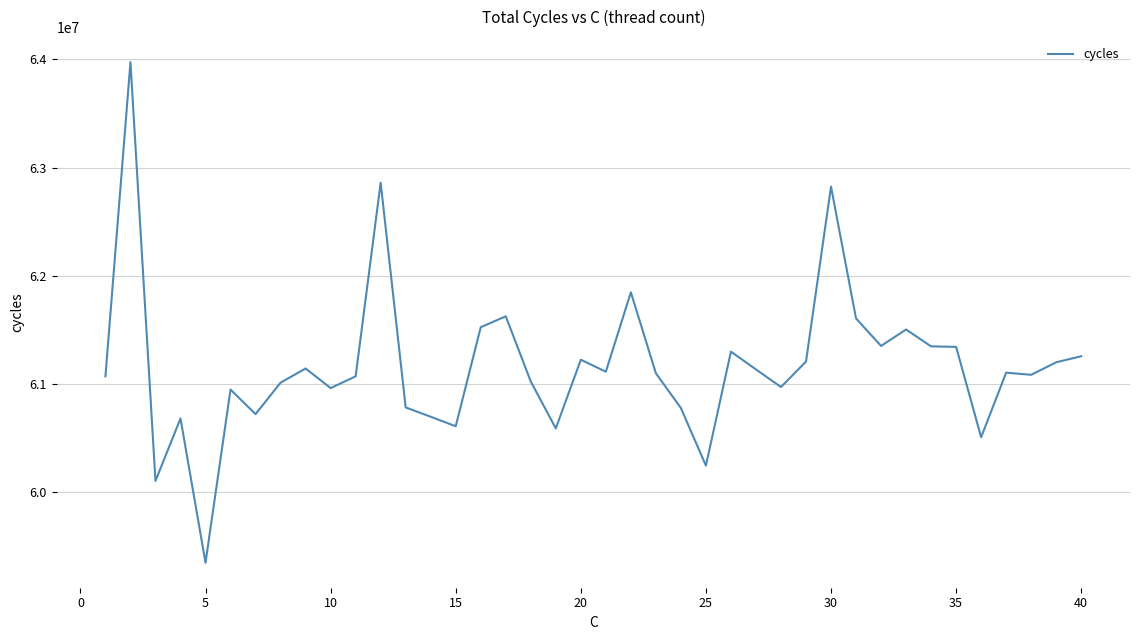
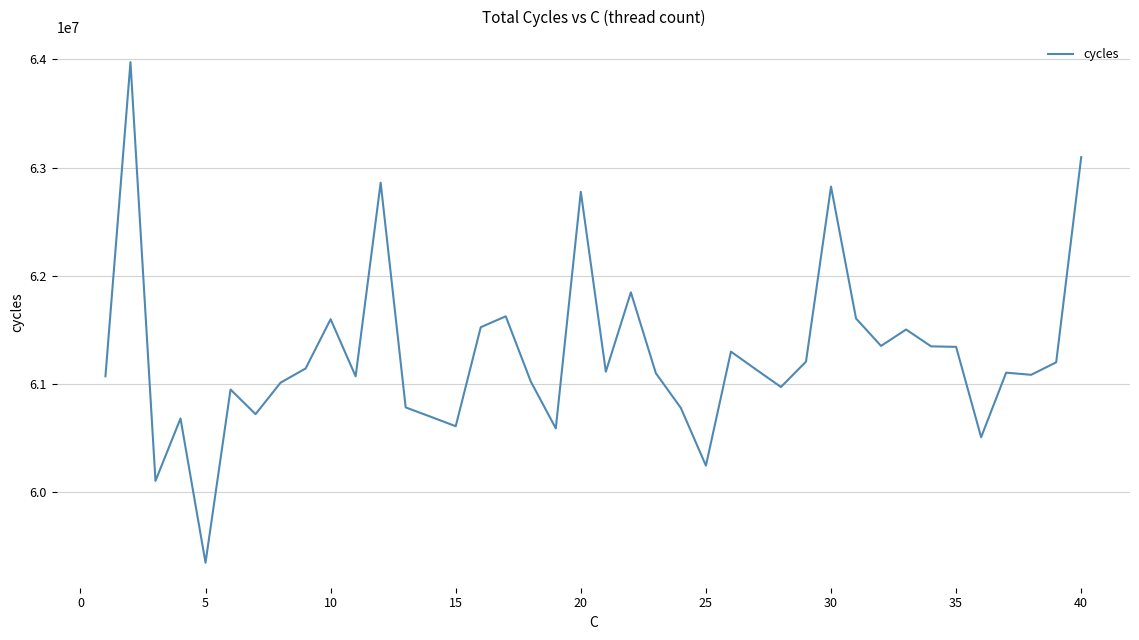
  {
    "5": 59350000,
-   "10": 60960000,
+   "10": 61600000,
    "15": 60610000,
-   "20": 61220000,
+   "20": 62780000,
    "25": 60240000,
    "30": 62820000,
    "35": 61340000,
-   "40": 61260000
+   "40": 63100000
  }
